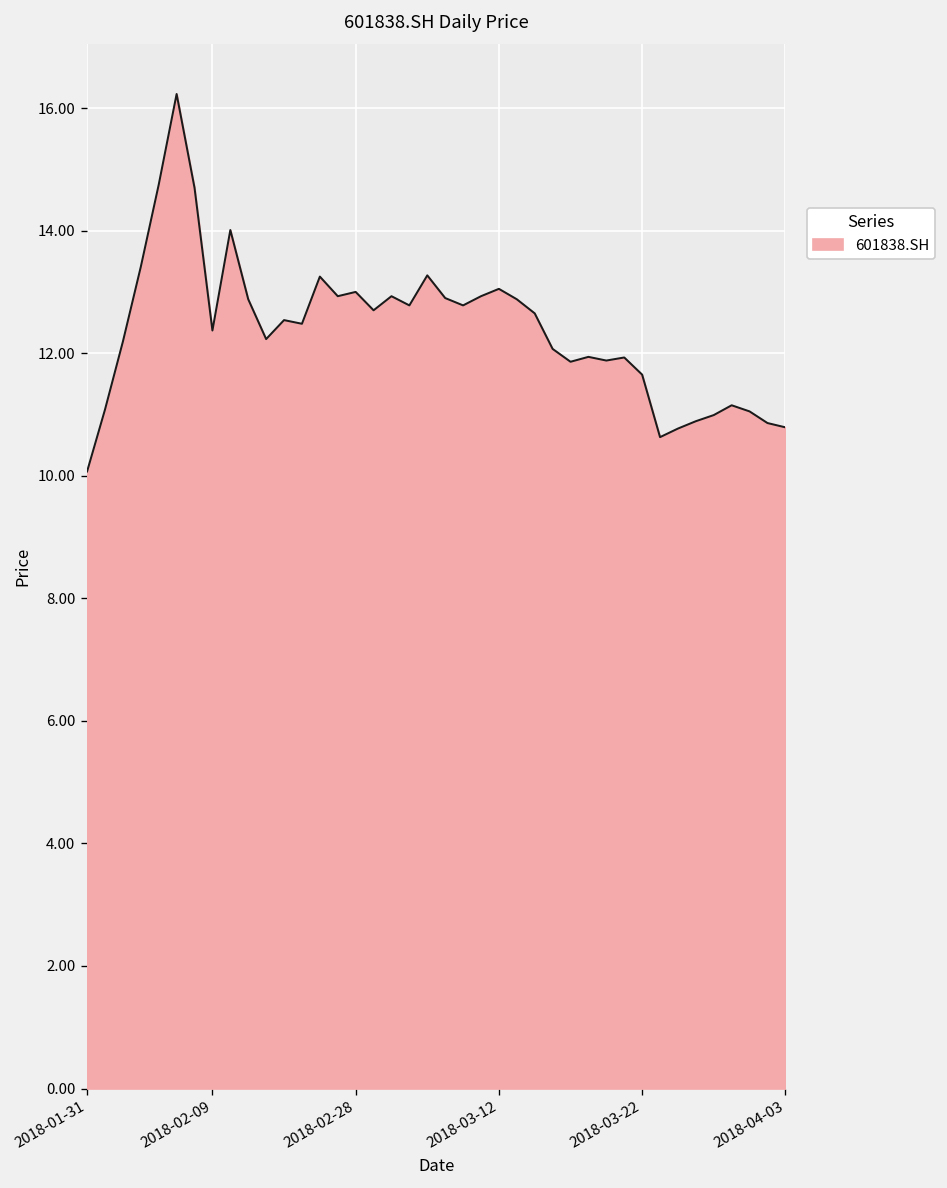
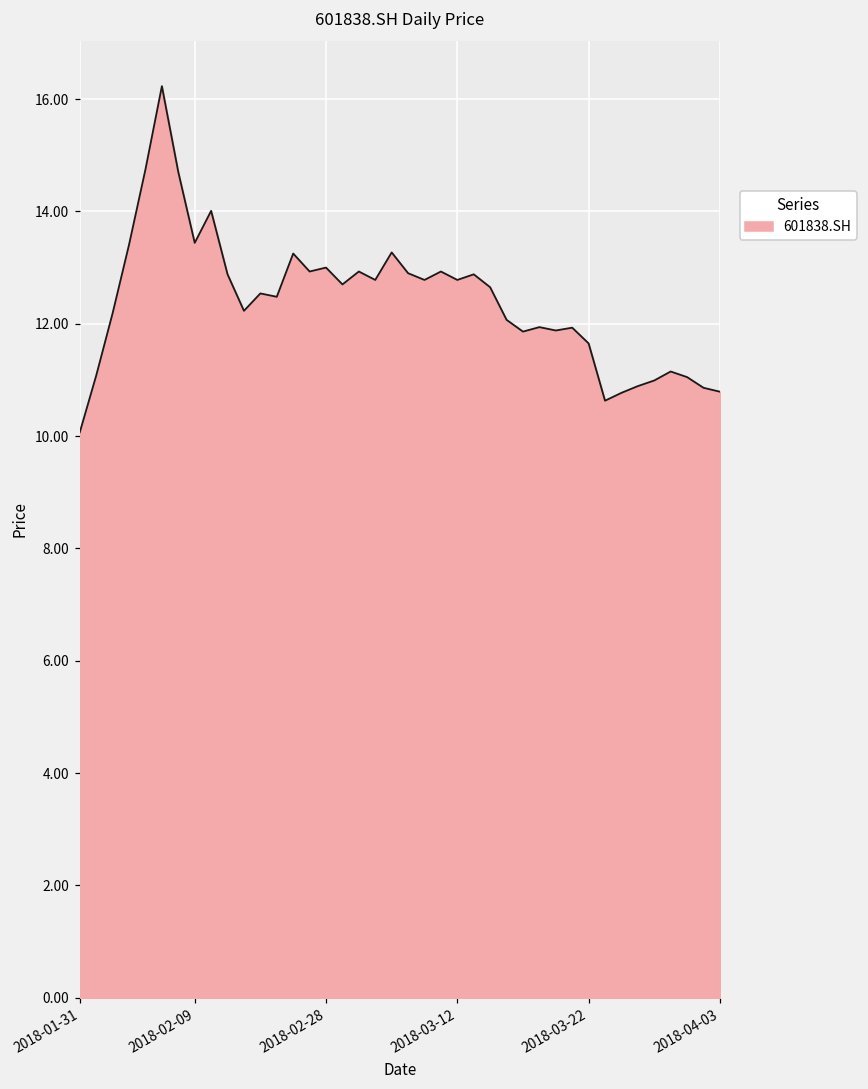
  {
    "2018-01-31": 10.1,
-   "2018-02-09": 12.4,
+   "2018-02-09": 13.4,
    "2018-02-28": 13.0,
-   "2018-03-12": 13.1,
+   "2018-03-12": 12.8,
    "2018-03-22": 11.7,
    "2018-04-03": 10.8
  }
